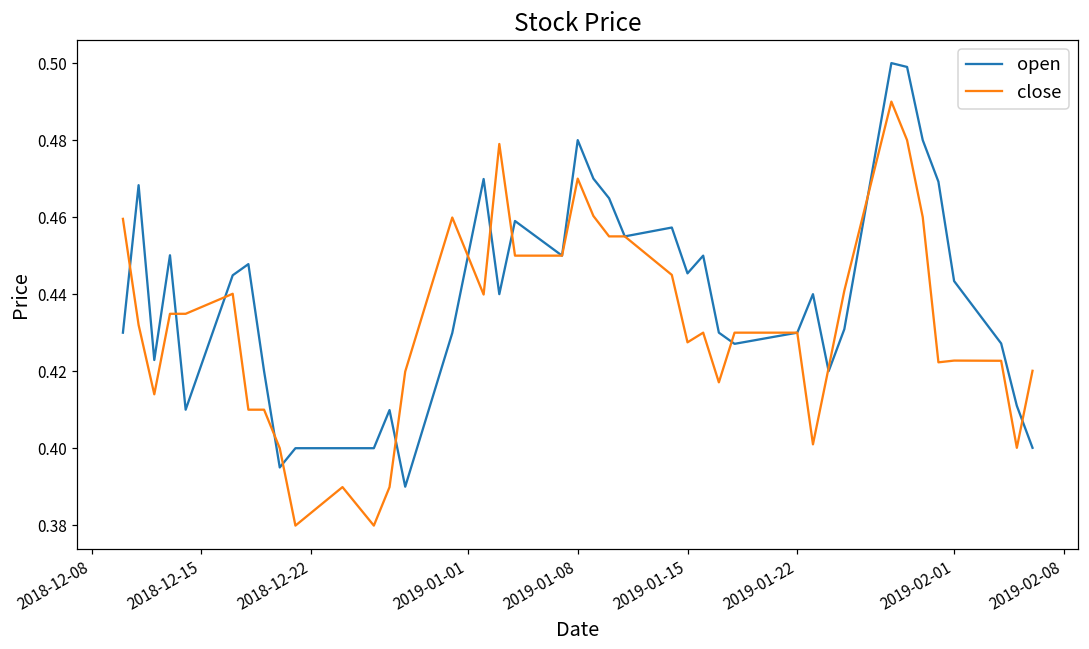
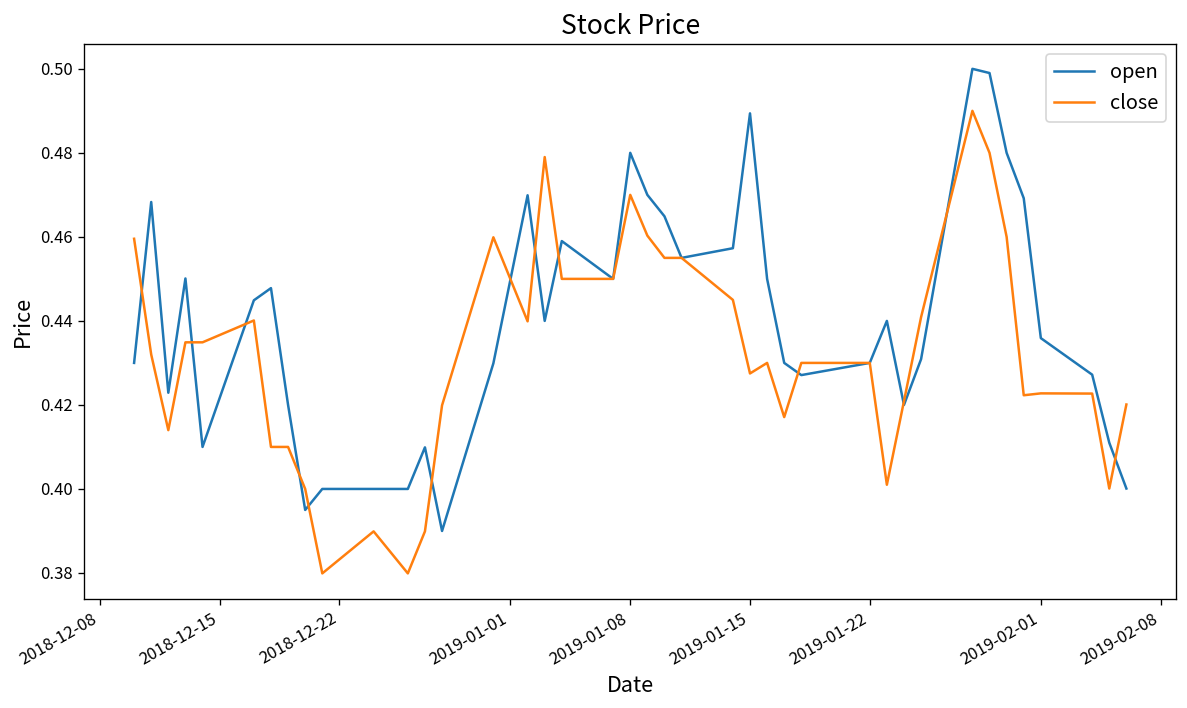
  {
    "open": {
      "2019-01-08": 0.480,
-     "2019-01-15": 0.445,
-     "2019-02-01": 0.443
+     "2019-01-15": 0.489,
+     "2019-02-01": 0.436
    },
    "close": {
      "2019-01-08": 0.470,
      "2019-01-15": 0.427,
      "2019-02-01": 0.423
    }
  }
